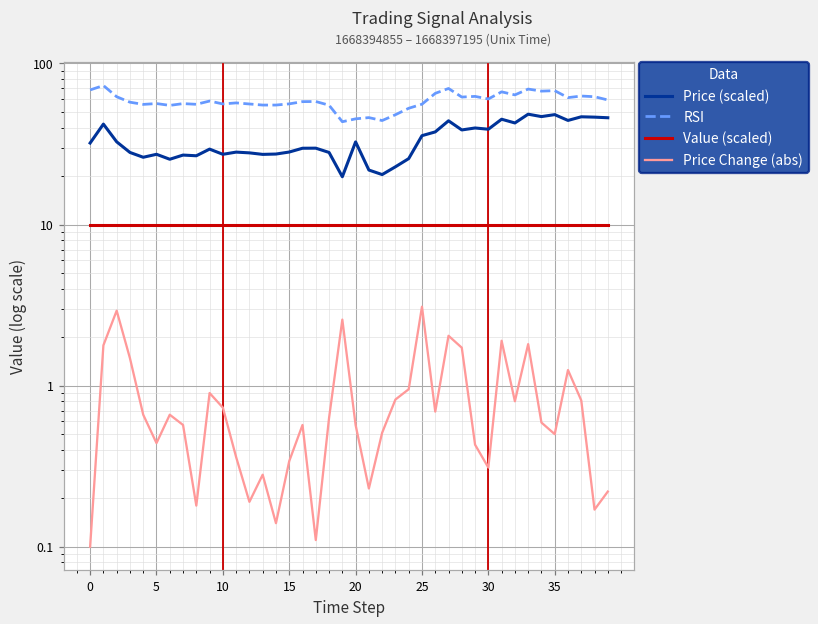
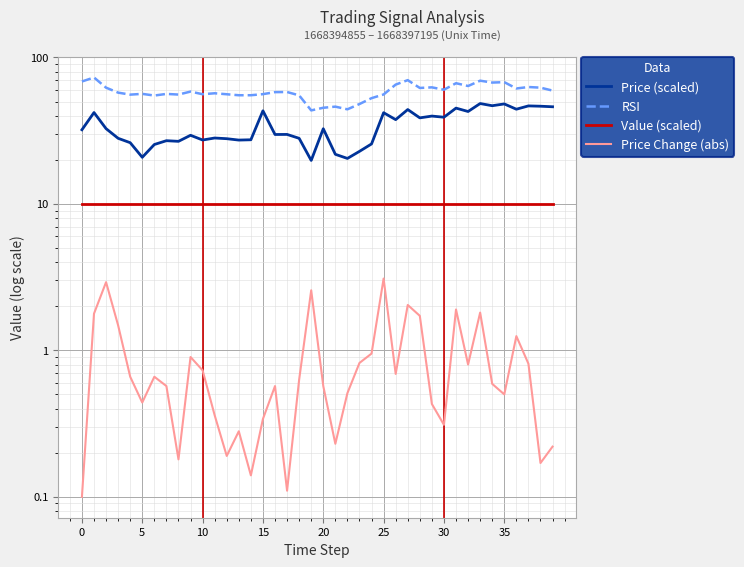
  {
    "Price (scaled)": {
      "0": 32,
-     "5": 27,
+     "5": 21,
      "10": 27,
-     "15": 28,
+     "15": 43,
      "20": 33,
-     "25": 36,
+     "25": 42,
      "30": 39,
      "35": 48
    },
    "RSI": {
      "0": 70,
      "5": 56,
      "10": 56,
      "15": 56,
      "20": 45,
      "25": 56,
      "30": 60,
      "35": 70
    },
    "Value (scaled)": {
      "0": 10,
      "5": 10,
      "10": 10,
      "15": 10,
      "20": 10,
      "25": 10,
      "30": 10,
      "35": 10
    },
    "Price Change (abs)": {
      "0": 0.10,
      "5": 0.44,
      "10": 0.7,
      "15": 0.34,
      "20": 0.57,
      "25": 3,
      "30": 0.31,
      "35": 0.50
    }
  }
